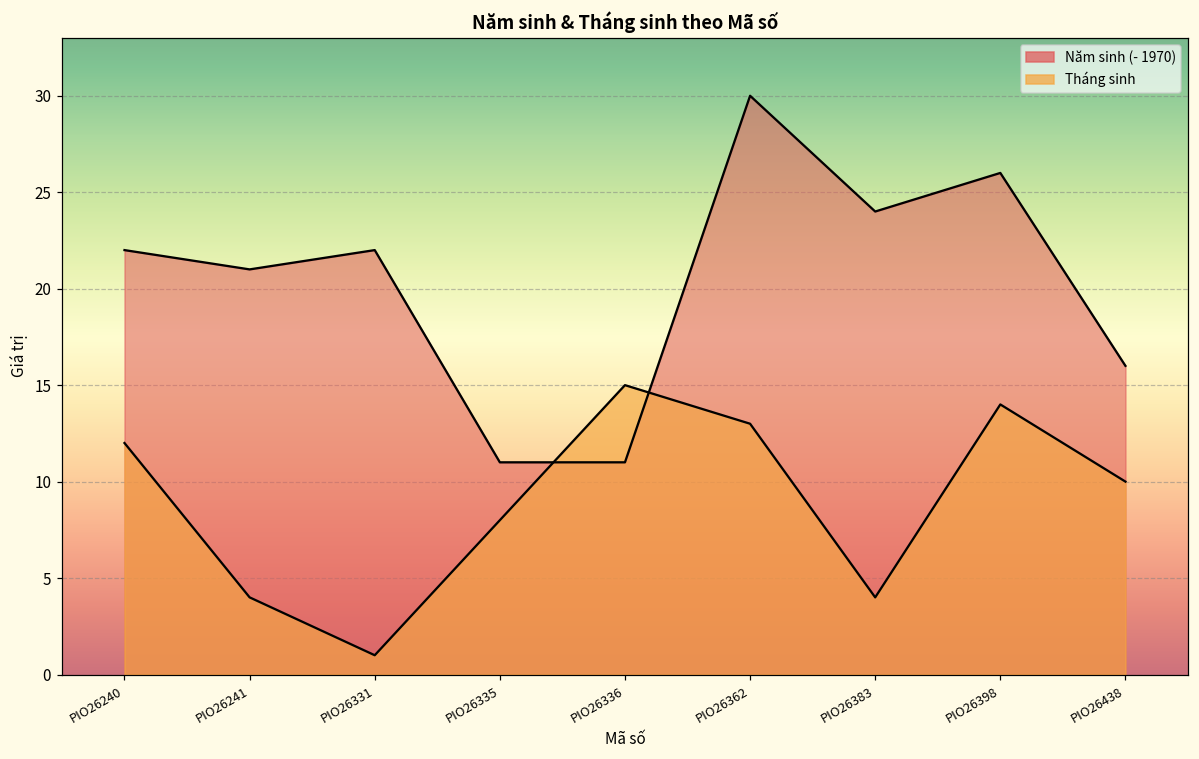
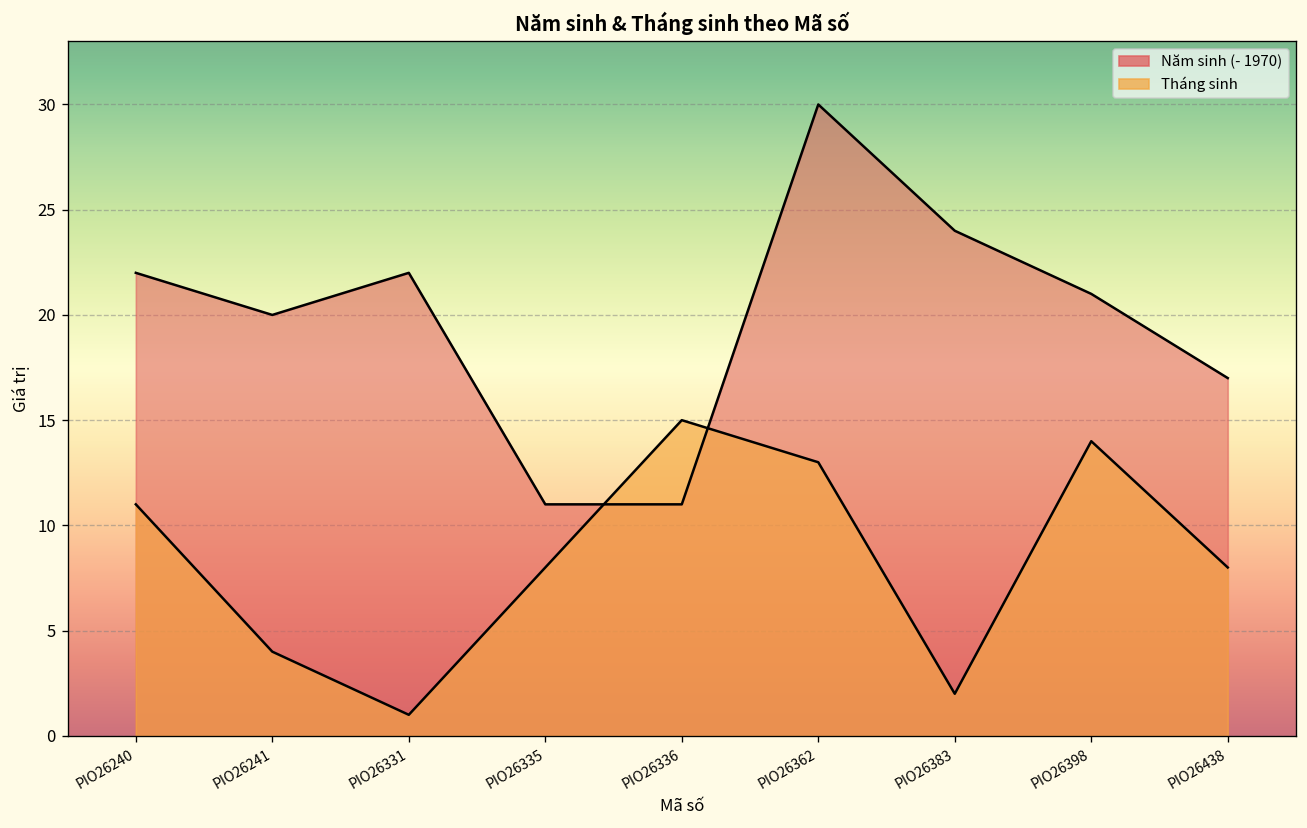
  {
    "Năm sinh (- 1970)": {
      "PIO26240": 22.0,
-     "PIO26241": 21.0,
+     "PIO26241": 20.0,
      "PIO26331": 22.0,
      "PIO26335": 11.0,
      "PIO26336": 11.0,
      "PIO26362": 30.0,
      "PIO26383": 24.0,
-     "PIO26398": 26.0,
-     "PIO26438": 16.0
+     "PIO26398": 21.0,
+     "PIO26438": 17.0
    },
    "Tháng sinh": {
-     "PIO26240": 12,
+     "PIO26240": 11,
      "PIO26241": 4,
      "PIO26331": 1,
      "PIO26335": 8,
      "PIO26336": 15,
      "PIO26362": 13,
-     "PIO26383": 4,
+     "PIO26383": 2,
      "PIO26398": 14,
-     "PIO26438": 10
+     "PIO26438": 8
    }
  }
